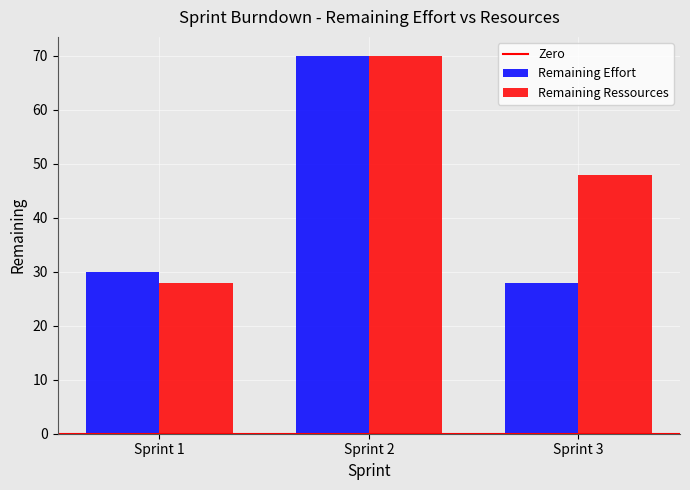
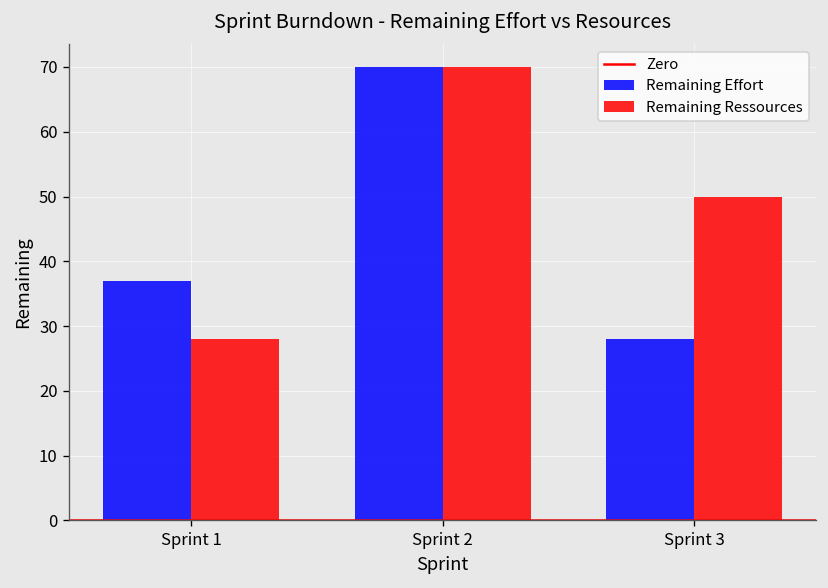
  {
    "Remaining Effort": {
-     "Sprint 1": 30,
+     "Sprint 1": 37,
      "Sprint 2": 70,
      "Sprint 3": 28
    },
    "Remaining Ressources": {
      "Sprint 1": 28,
      "Sprint 2": 70,
-     "Sprint 3": 48
+     "Sprint 3": 50
    }
  }
